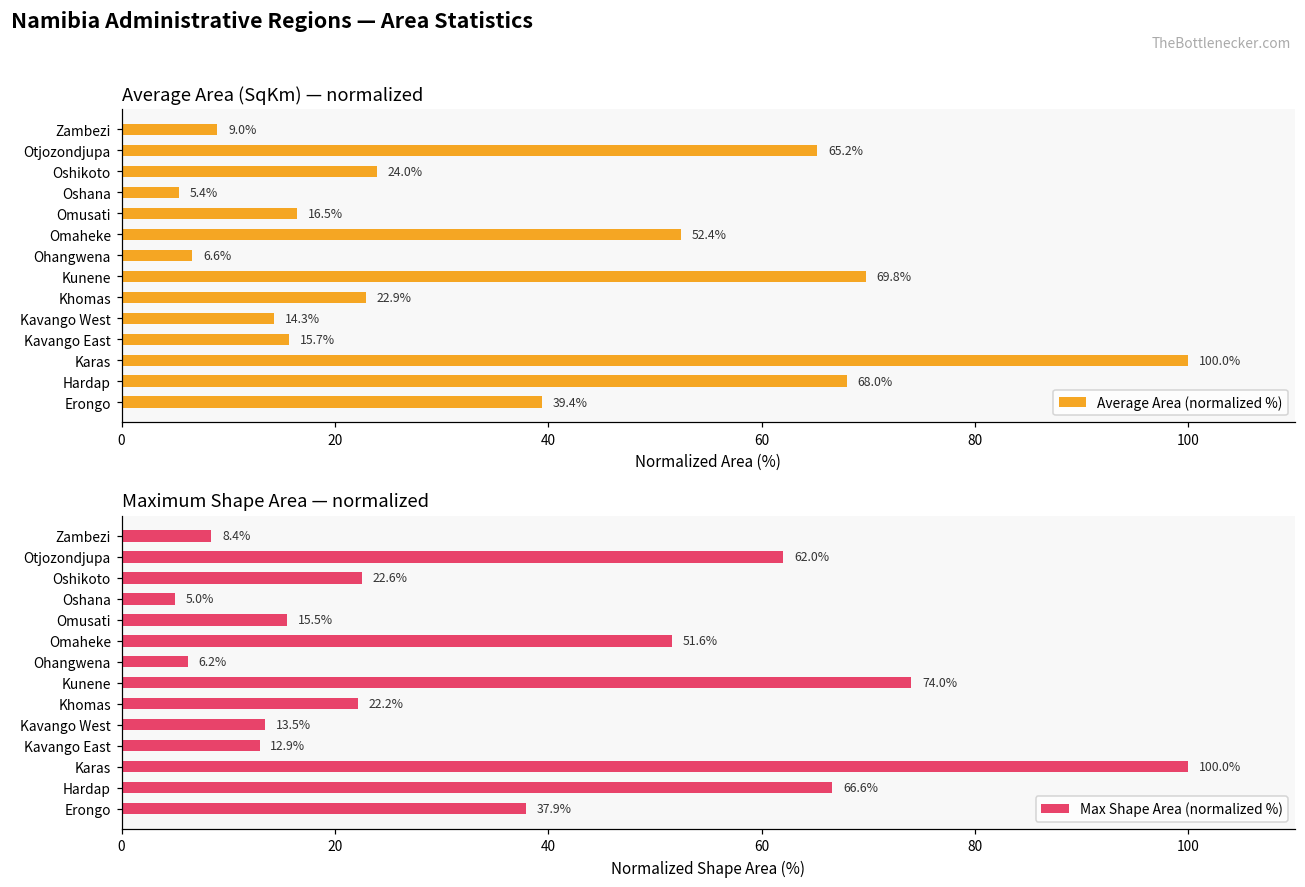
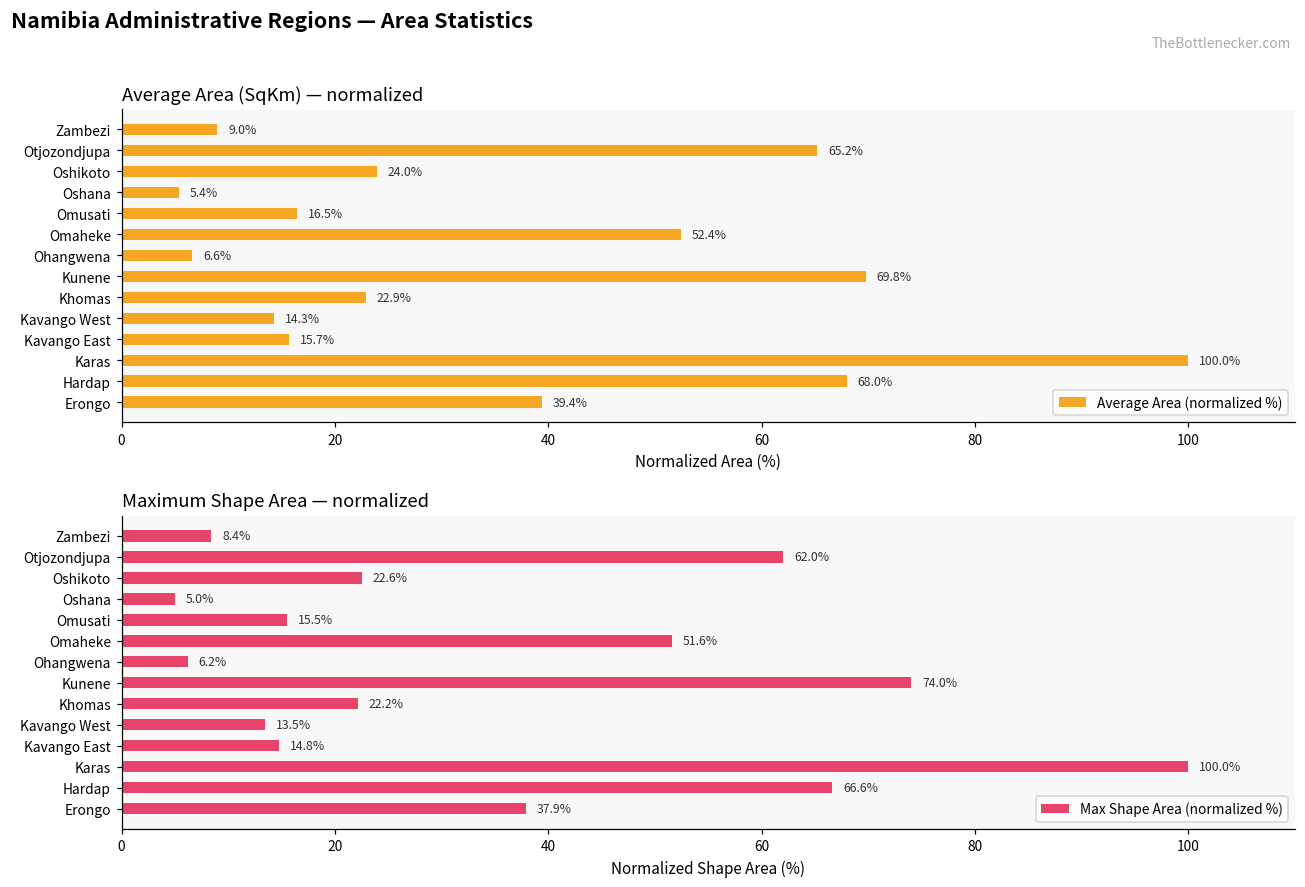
  {
    "Average Area (SqKm) — normalized": {
      "Zambezi": "9.0%",
      "Otjozondjupa": "65.2%",
      "Oshikoto": "24.0%",
      "Oshana": "5.4%",
      "Omusati": "16.5%",
      "Omaheke": "52.4%",
      "Ohangwena": "6.6%",
      "Kunene": "69.8%",
      "Khomas": "22.9%",
      "Kavango West": "14.3%",
      "Kavango East": "15.7%",
      "Karas": "100.0%",
      "Hardap": "68.0%",
      "Erongo": "39.4%"
    },
    "Maximum Shape Area — normalized": {
      "Zambezi": "8.4%",
      "Otjozondjupa": "62.0%",
      "Oshikoto": "22.6%",
      "Oshana": "5.0%",
      "Omusati": "15.5%",
      "Omaheke": "51.6%",
      "Ohangwena": "6.2%",
      "Kunene": "74.0%",
      "Khomas": "22.2%",
      "Kavango West": "13.5%",
-     "Kavango East": "12.9%",
+     "Kavango East": "14.8%",
      "Karas": "100.0%",
      "Hardap": "66.6%",
      "Erongo": "37.9%"
    }
  }
